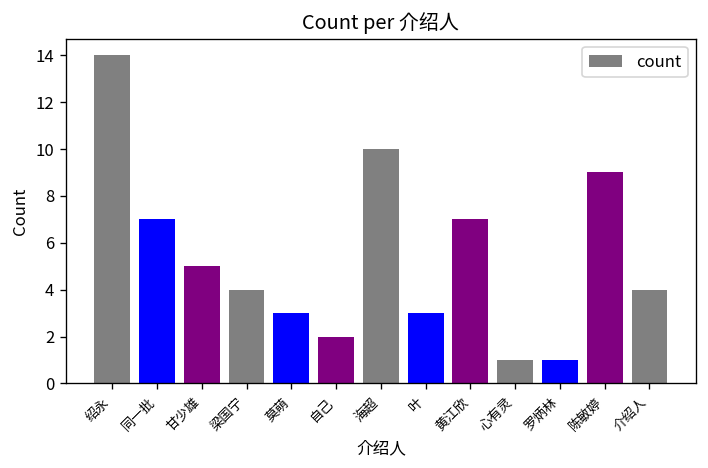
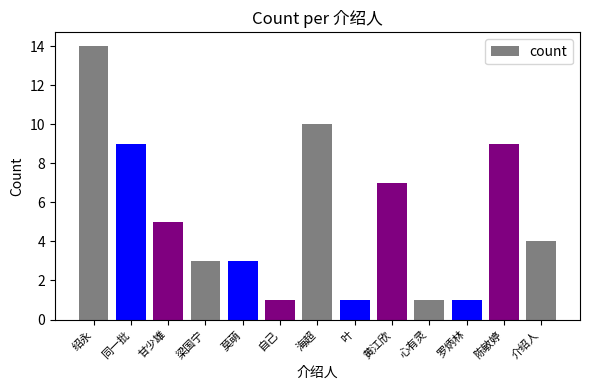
  {
    "绍永": 14,
-   "同一批": 7,
+   "同一批": 9,
    "甘少雄": 5,
-   "梁国宁": 4,
+   "梁国宁": 3,
    "莫萌": 3,
-   "自己": 2,
+   "自己": 1,
    "海超": 10,
-   "叶": 3,
+   "叶": 1,
    "黄江欣": 7,
    "心有灵": 1,
    "罗炳林": 1,
    "陈敏婷": 9,
    "介绍人": 4
  }
